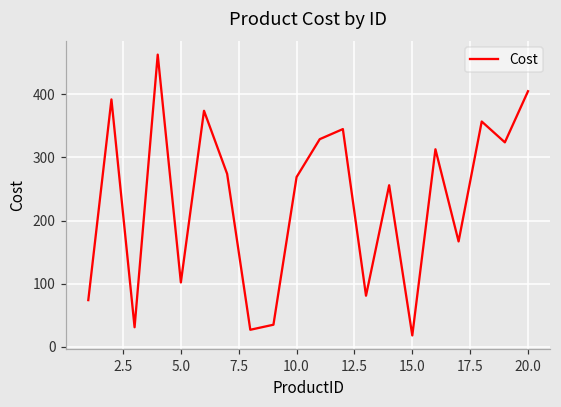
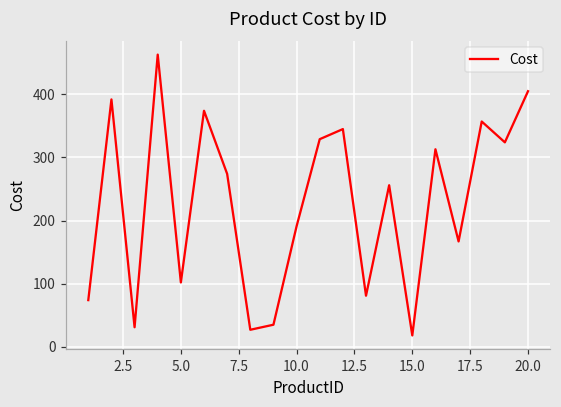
  {
    "5.0": 100,
-   "10.0": 270,
+   "10.0": 190,
    "15.0": 20,
    "20.0": 410
  }
